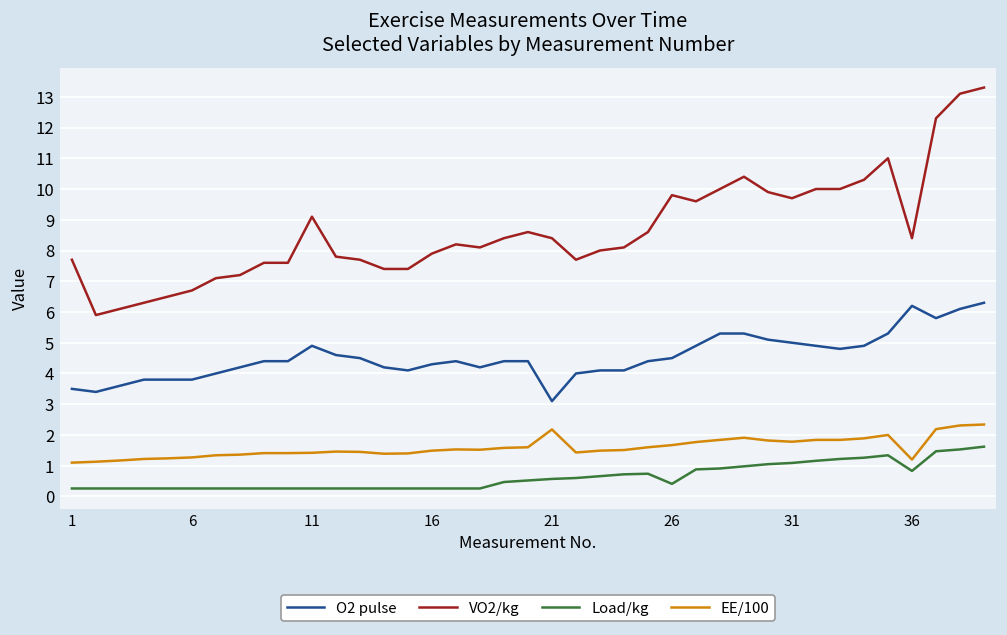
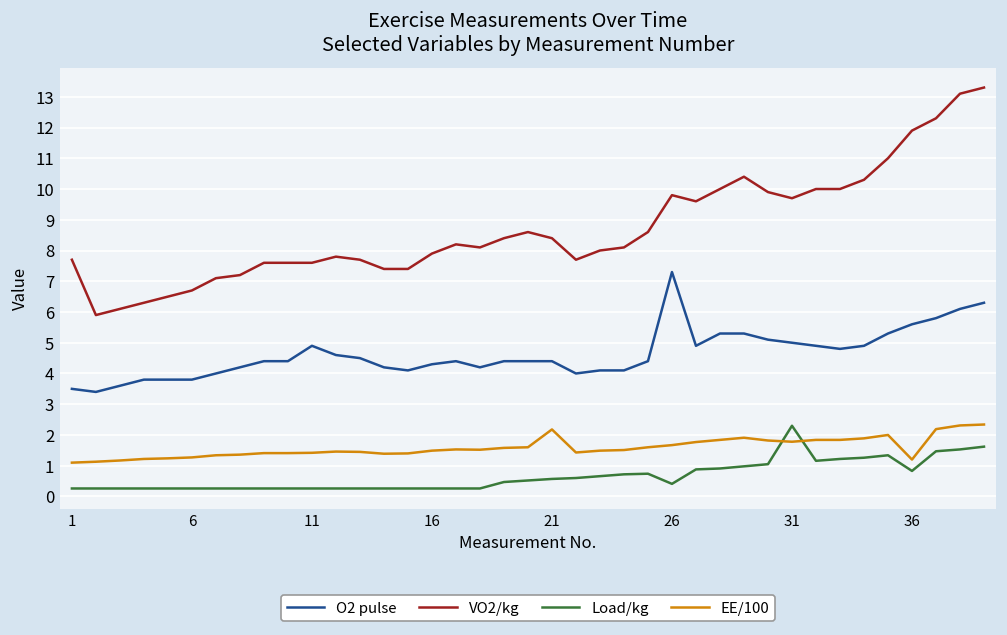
  {
    "O2 pulse": {
      "1": 3.5,
      "6": 3.8,
      "11": 4.9,
      "16": 4.3,
-     "21": 3.1,
-     "26": 4.5,
+     "21": 4.4,
+     "26": 7.3,
      "31": 5.0,
-     "36": 6.2
+     "36": 5.6
    },
    "VO2/kg": {
      "1": 7.7,
      "6": 6.7,
-     "11": 9.1,
+     "11": 7.6,
      "16": 7.9,
      "21": 8.4,
      "26": 9.8,
      "31": 9.7,
-     "36": 8.4
+     "36": 11.9
    },
    "Load/kg": {
      "1": 0.3,
      "6": 0.3,
      "11": 0.3,
      "16": 0.3,
      "21": 0.6,
      "26": 0.4,
-     "31": 1.1,
+     "31": 2.3,
      "36": 0.8
    },
    "EE/100": {
      "1": 1.1,
      "6": 1.3,
      "11": 1.4,
      "16": 1.5,
      "21": 2.2,
      "26": 1.7,
      "31": 1.8,
      "36": 1.2
    }
  }
